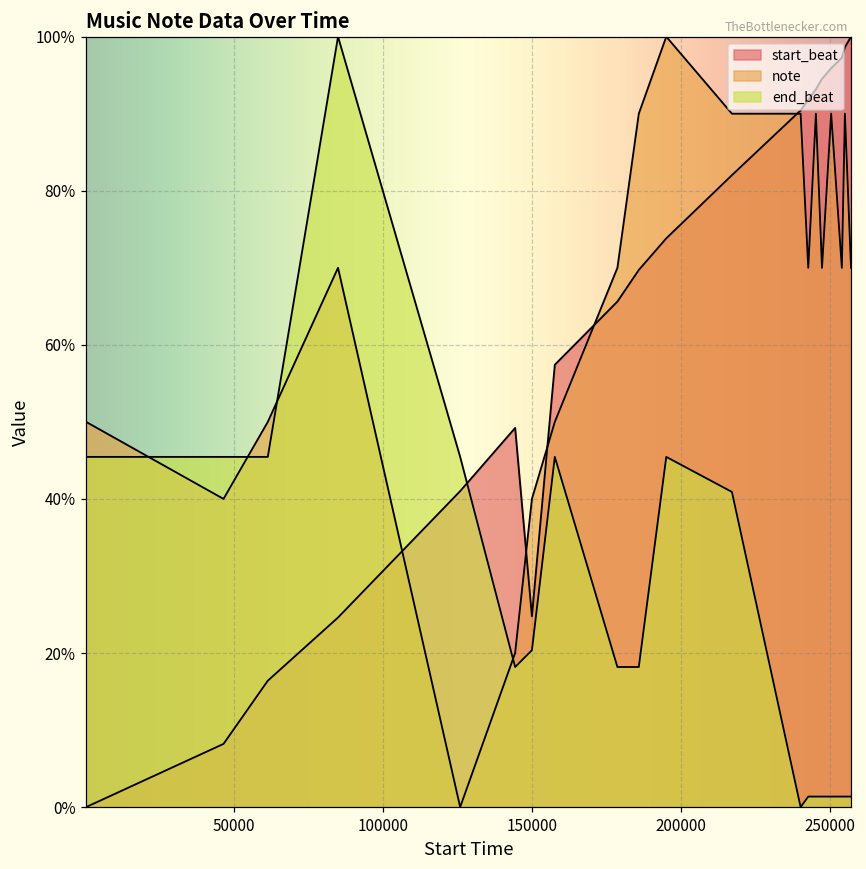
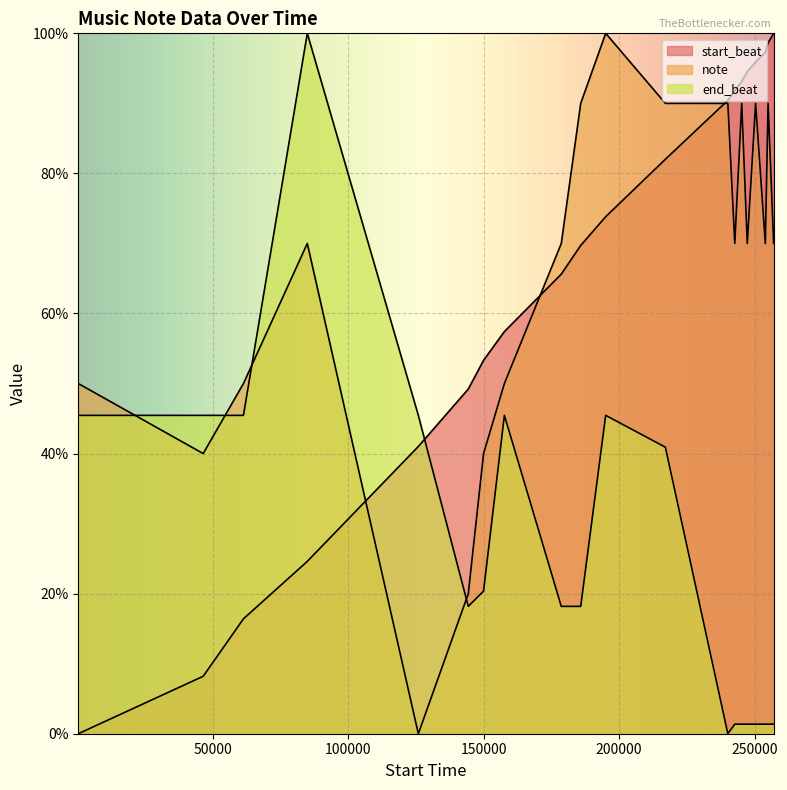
  {
    "start_beat": {
-     "150000": "25%"
+     "150000": "53%"
    },
    "note": {
      "150000": "40%"
    },
    "end_beat": {
      "150000": "20%"
    }
  }
